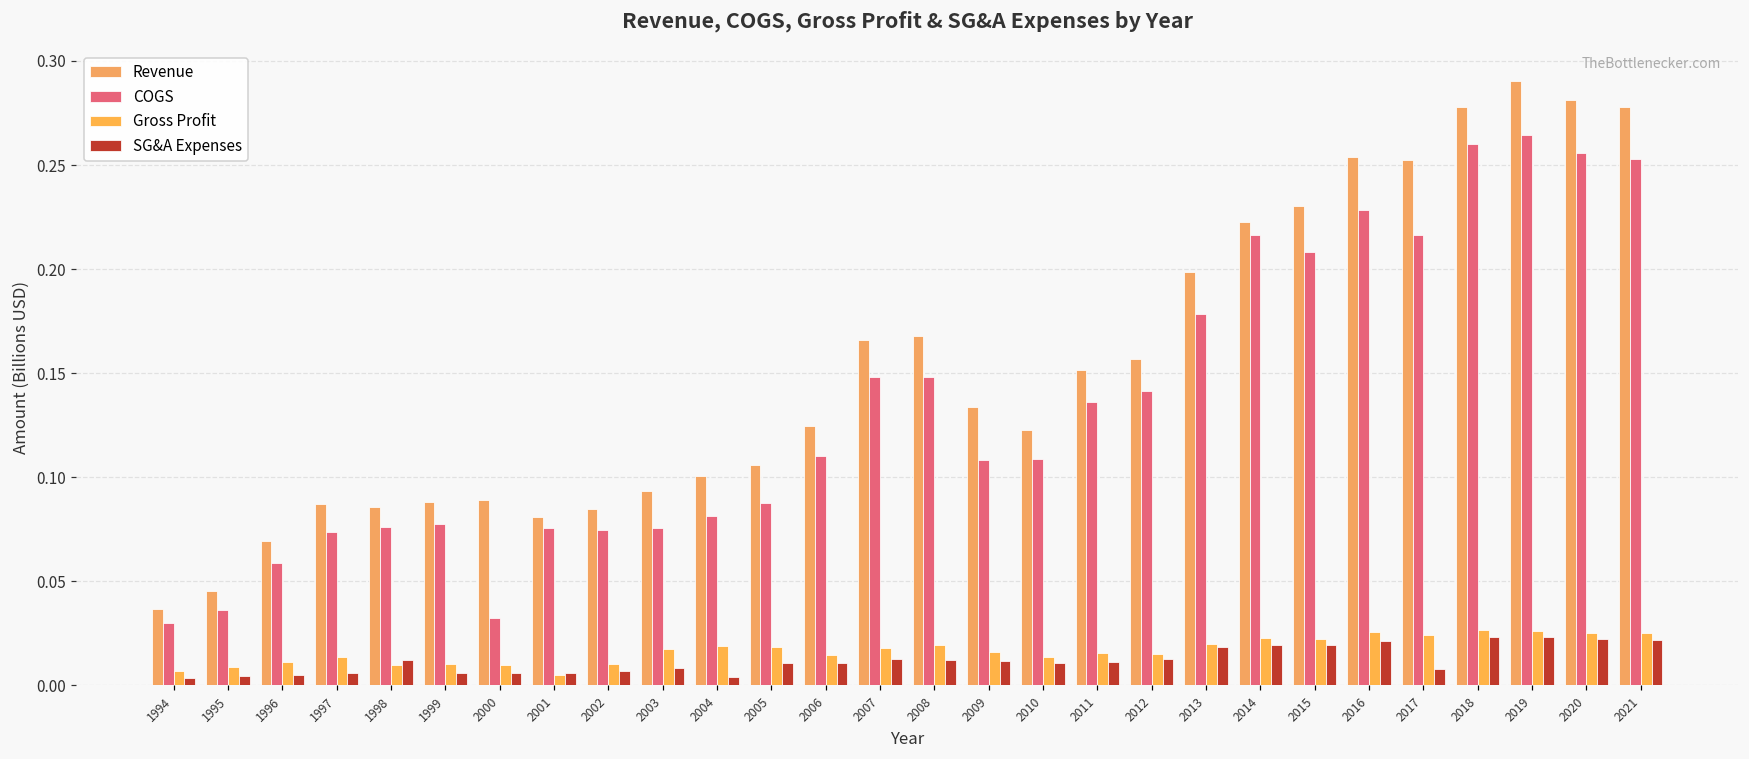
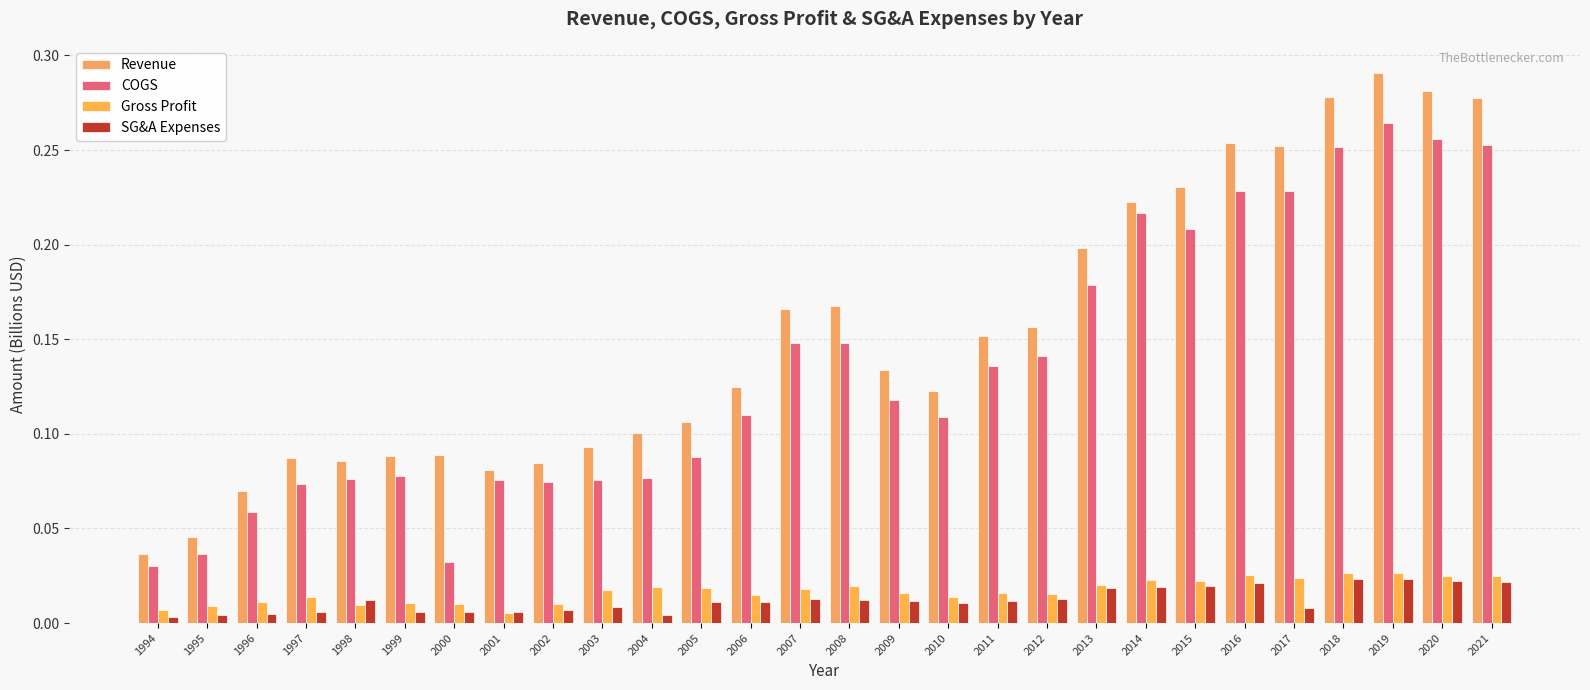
  {
    "COGS": {
      "1994": 0.030,
      "1995": 0.036,
      "1996": 0.059,
      "1997": 0.074,
      "1998": 0.076,
      "1999": 0.078,
      "2000": 0.032,
      "2001": 0.076,
      "2002": 0.075,
      "2003": 0.076,
-     "2004": 0.081,
+     "2004": 0.077,
      "2005": 0.088,
      "2006": 0.110,
      "2007": 0.148,
      "2008": 0.148,
-     "2009": 0.108,
+     "2009": 0.118,
      "2010": 0.109,
      "2011": 0.136,
      "2012": 0.141,
      "2013": 0.179,
      "2014": 0.217,
      "2015": 0.208,
      "2016": 0.228,
-     "2017": 0.217,
-     "2018": 0.260,
+     "2017": 0.228,
+     "2018": 0.252,
      "2019": 0.264,
      "2020": 0.256,
      "2021": 0.253
    },
    "SG&A Expenses": {
      "1994": 0.003,
      "1995": 0.004,
      "1996": 0.005,
      "1997": 0.006,
      "1998": 0.012,
      "1999": 0.006,
      "2000": 0.006,
      "2001": 0.006,
      "2002": 0.007,
      "2003": 0.009,
      "2004": 0.004,
      "2005": 0.011,
      "2006": 0.011,
      "2007": 0.013,
      "2008": 0.012,
      "2009": 0.012,
      "2010": 0.011,
      "2011": 0.011,
      "2012": 0.013,
      "2013": 0.018,
      "2014": 0.019,
      "2015": 0.019,
      "2016": 0.021,
      "2017": 0.008,
      "2018": 0.023,
      "2019": 0.023,
      "2020": 0.022,
      "2021": 0.022
    }
  }
